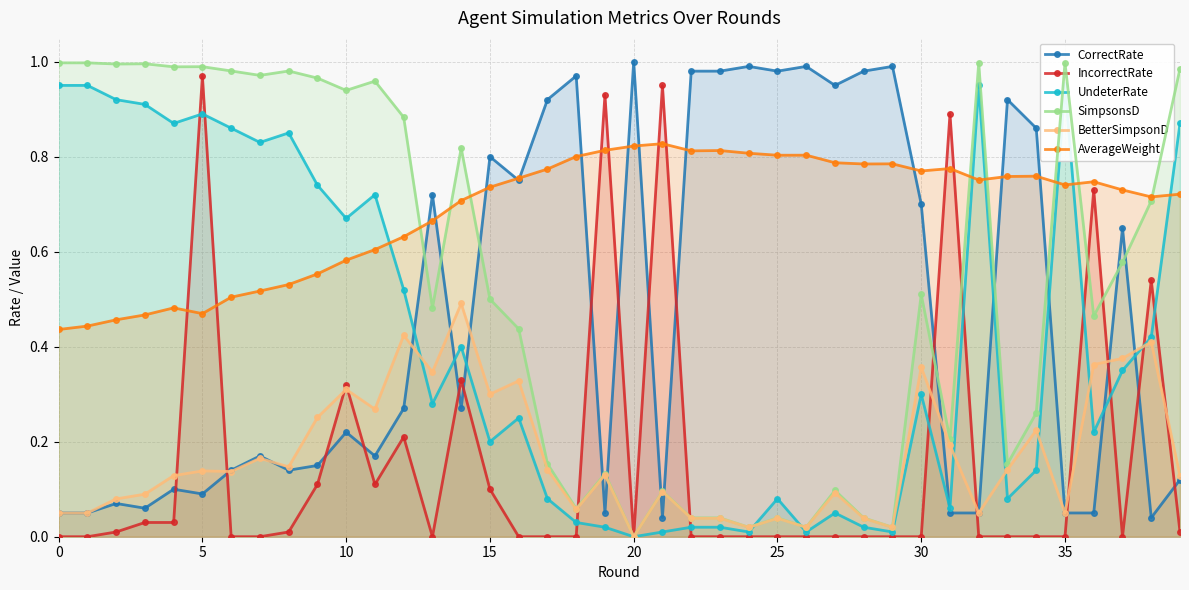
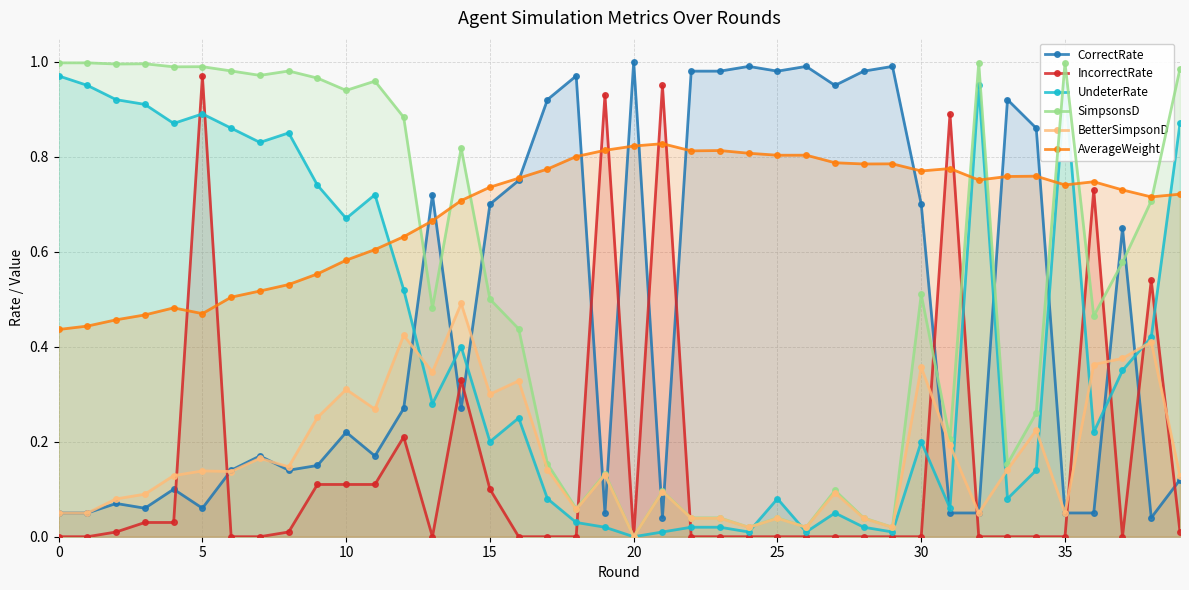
  {
    "CorrectRate": {
-     "5": 0.09,
+     "5": 0.06,
      "10": 0.22,
-     "15": 0.8,
+     "15": 0.7,
      "20": 1.00,
      "25": 0.98,
      "30": 0.70
    },
    "IncorrectRate": {
      "0": 0.00,
      "5": 0.97,
-     "10": 0.32,
+     "10": 0.11,
      "15": 0.10,
      "25": 0.00,
      "30": 0.00,
      "35": 0.00
    },
    "UndeterRate": {
-     "0": 0.95,
+     "0": 0.97,
      "5": 0.89,
      "10": 0.67,
      "15": 0.20,
      "25": 0.08,
-     "30": 0.3
+     "30": 0.2
    },
    "SimpsonsD": {
      "0": 1.00,
      "5": 0.99,
      "10": 0.94,
      "15": 0.50,
      "30": 0.51
    },
    "BetterSimpsonD": {
      "5": 0.14,
      "10": 0.31,
      "15": 0.30,
      "30": 0.36
    },
    "AverageWeight": {
      "0": 0.44,
      "5": 0.47,
      "10": 0.58,
      "15": 0.74,
      "20": 0.82,
      "25": 0.80,
      "30": 0.77,
      "35": 0.74
    }
  }
